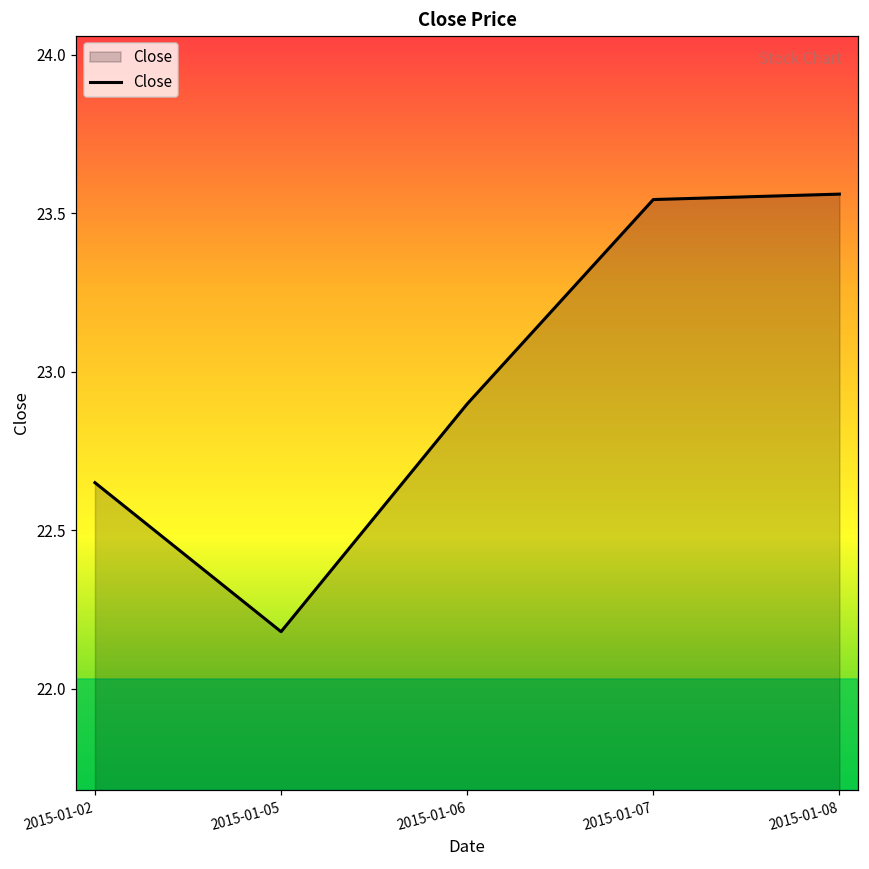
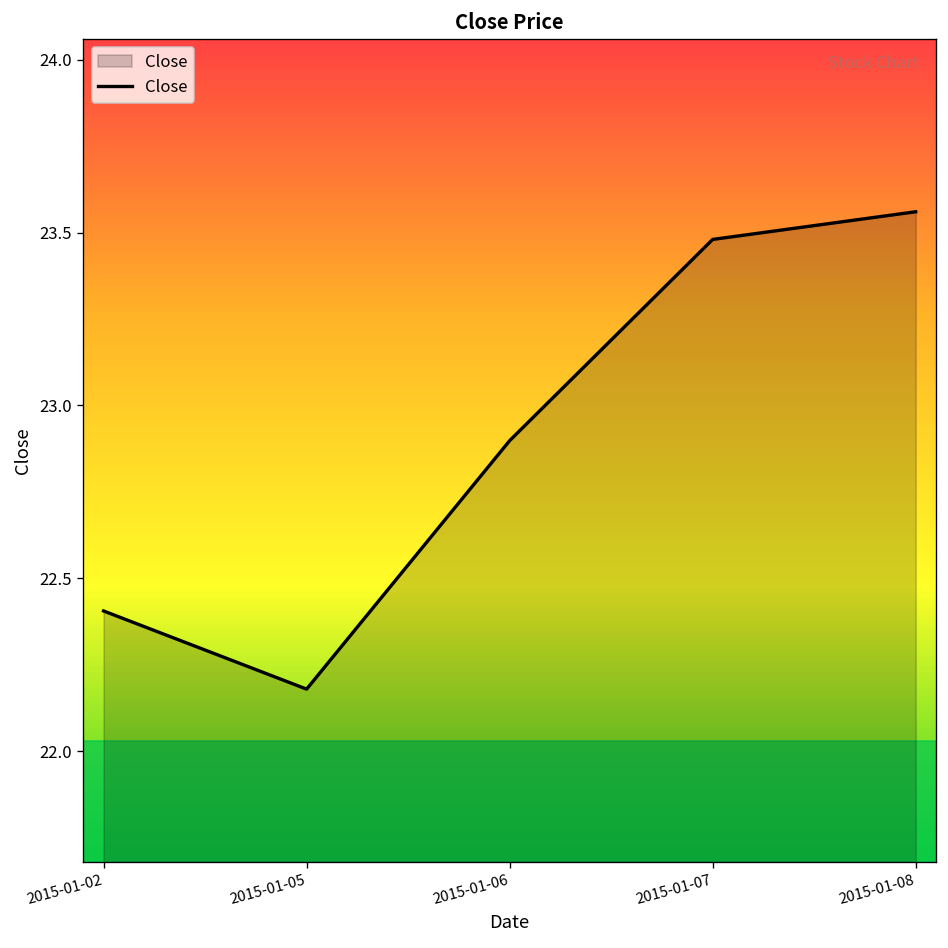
  {
-   "2015-01-02": 22.65,
+   "2015-01-02": 22.41,
    "2015-01-05": 22.18,
    "2015-01-06": 22.90,
-   "2015-01-07": 23.54,
+   "2015-01-07": 23.48,
    "2015-01-08": 23.56
  }
